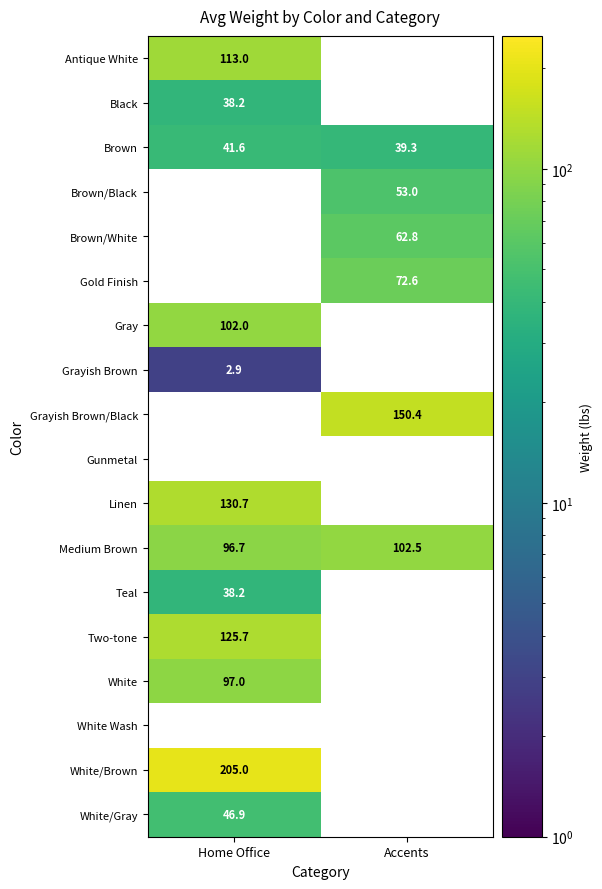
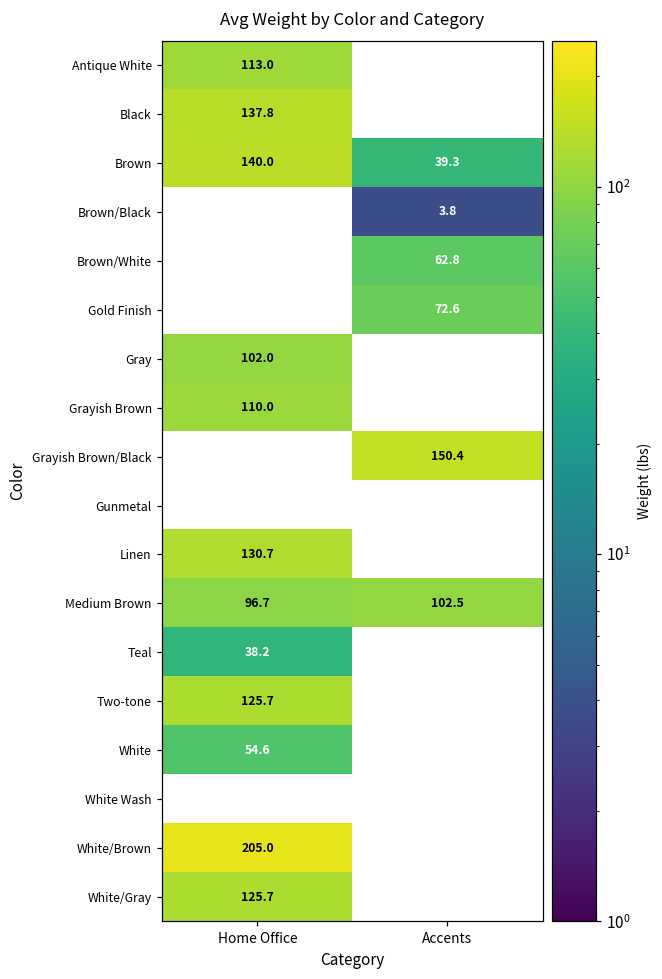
  {
    "Antique White": {
      "Home Office": 113.0
    },
    "Black": {
-     "Home Office": 38.2
+     "Home Office": 137.8
    },
    "Brown": {
-     "Home Office": 41.6,
+     "Home Office": 140.0,
      "Accents": 39.3
    },
    "Brown/Black": {
-     "Accents": 53.0
+     "Accents": 3.8
    },
    "Brown/White": {
      "Accents": 62.8
    },
    "Gold Finish": {
      "Accents": 72.6
    },
    "Gray": {
      "Home Office": 102.0
    },
    "Grayish Brown": {
-     "Home Office": 2.9
+     "Home Office": 110.0
    },
    "Grayish Brown/Black": {
      "Accents": 150.4
    },
    "Linen": {
      "Home Office": 130.7
    },
    "Medium Brown": {
      "Home Office": 96.7,
      "Accents": 102.5
    },
    "Teal": {
      "Home Office": 38.2
    },
    "Two-tone": {
      "Home Office": 125.7
    },
    "White": {
-     "Home Office": 97.0
+     "Home Office": 54.6
    },
    "White/Brown": {
      "Home Office": 205.0
    },
    "White/Gray": {
-     "Home Office": 46.9
+     "Home Office": 125.7
    }
  }
